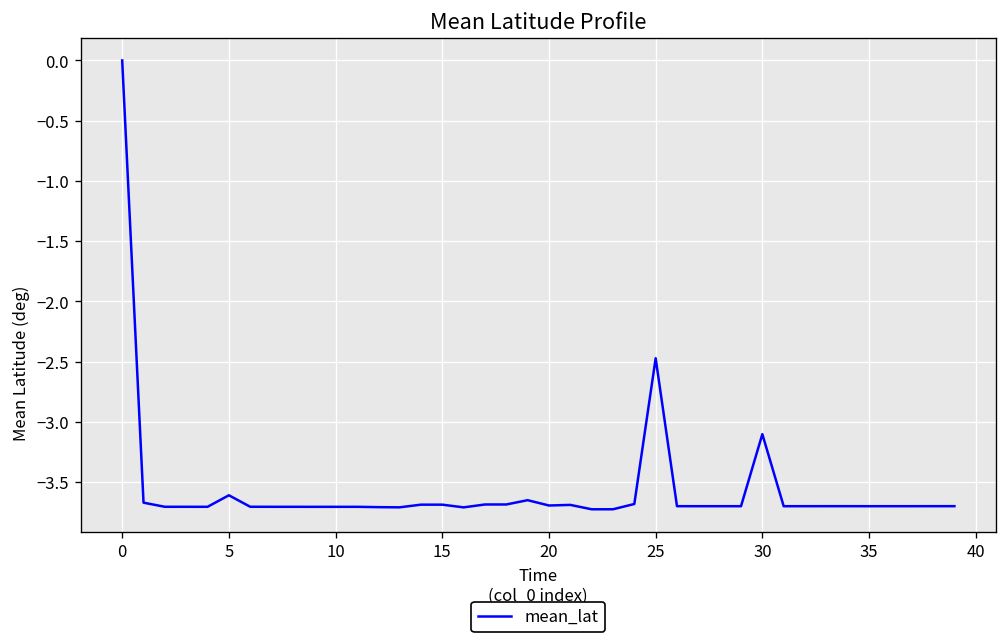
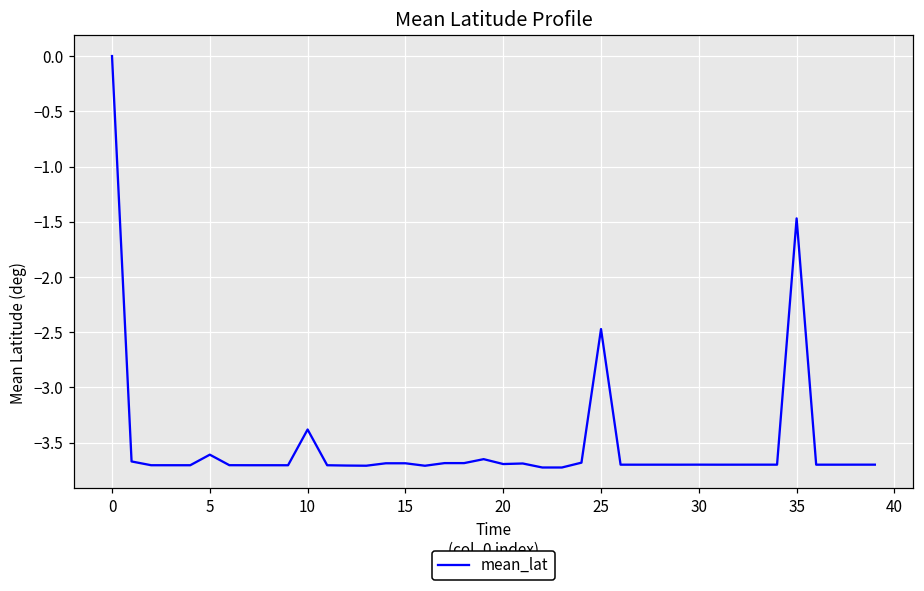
  {
    "0": 0.00,
    "5": -3.61,
-   "10": -3.70,
+   "10": -3.38,
    "15": -3.69,
    "20": -3.69,
    "25": -2.47,
-   "30": -3.10,
-   "35": -3.70
+   "30": -3.70,
+   "35": -1.47
  }
